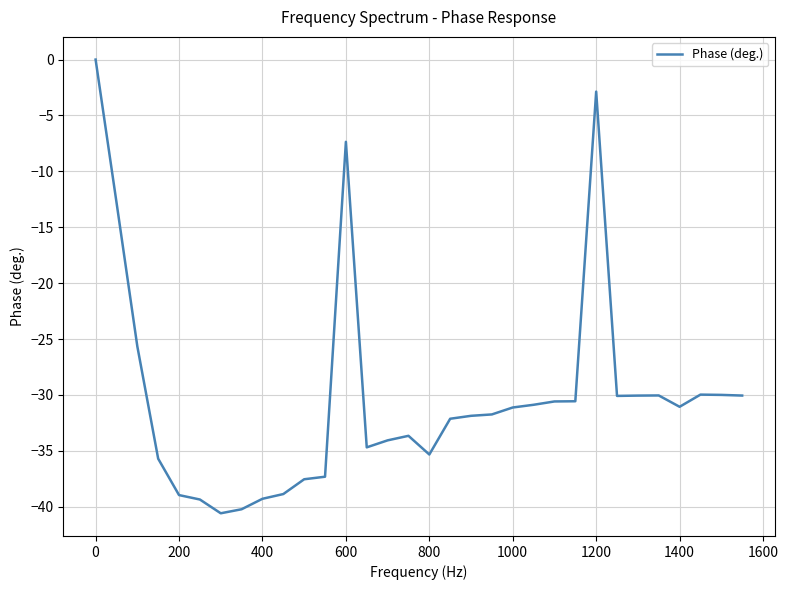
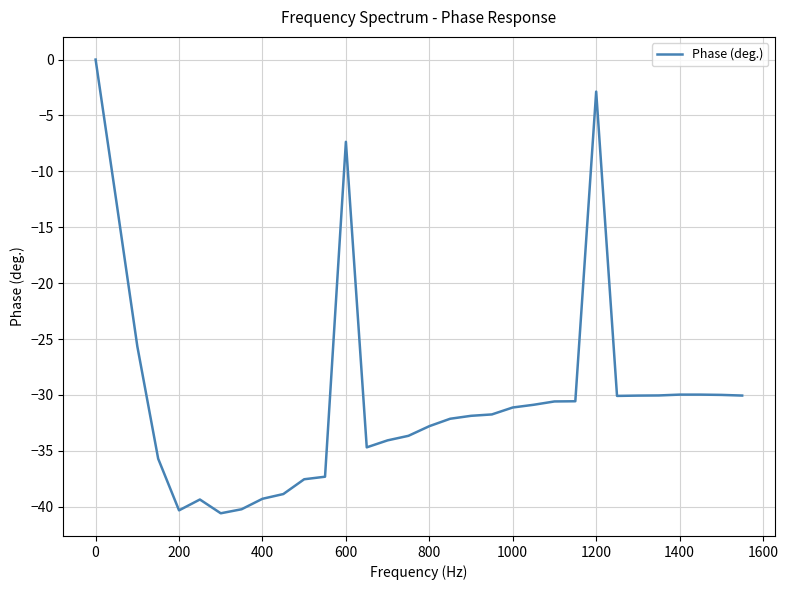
  {
    "0": 0.0,
-   "200": -39.0,
+   "200": -40.3,
    "400": -39.3,
    "600": -7.4,
-   "800": -35.3,
+   "800": -32.8,
    "1000": -31.1,
    "1200": -2.9,
-   "1400": -31.1
+   "1400": -30.0
  }
